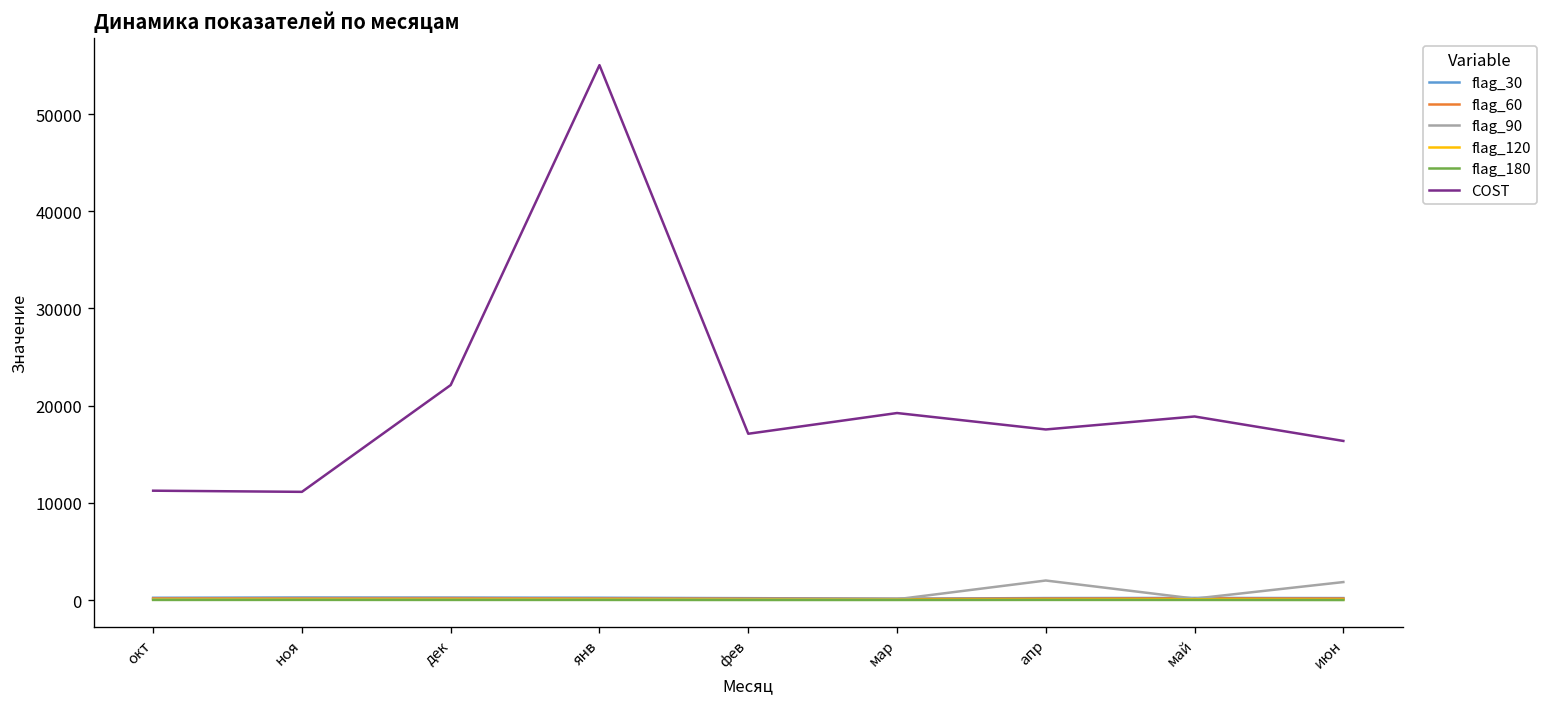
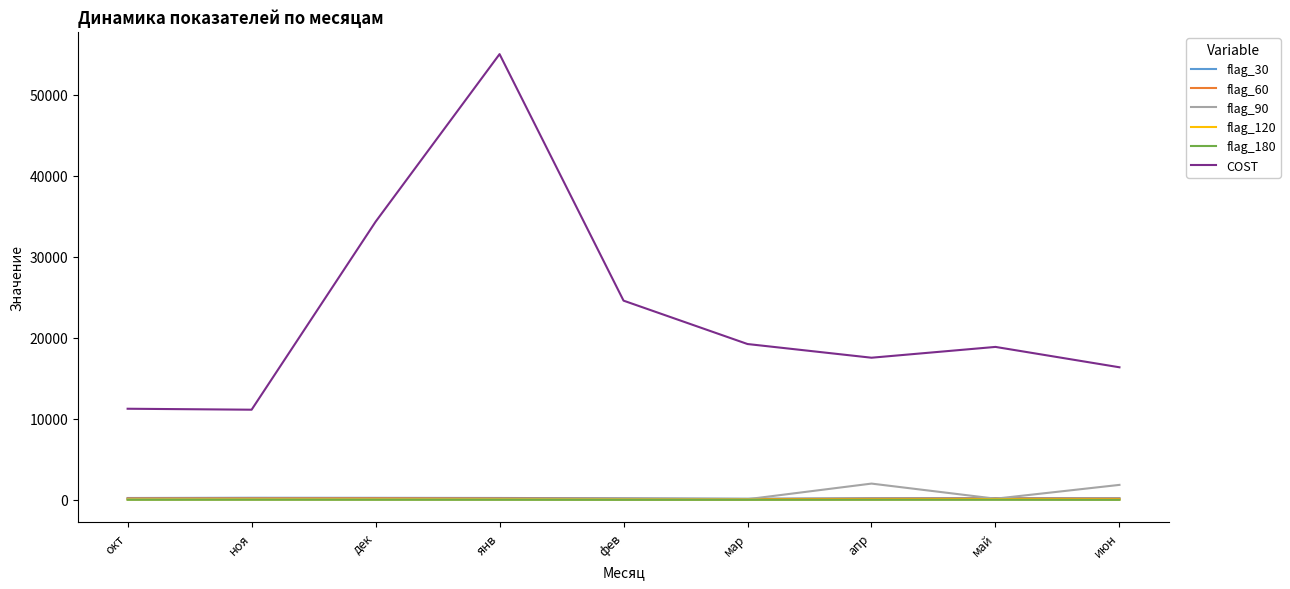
  {
    "flag_90": {
      "апр": 2000,
      "июн": 2000
    },
    "COST": {
      "окт": 11000,
      "ноя": 11000,
-     "дек": 22000,
+     "дек": 34000,
      "янв": 55000,
-     "фев": 17000,
+     "фев": 25000,
      "мар": 19000,
      "апр": 18000,
      "май": 19000,
      "июн": 16000
    }
  }
